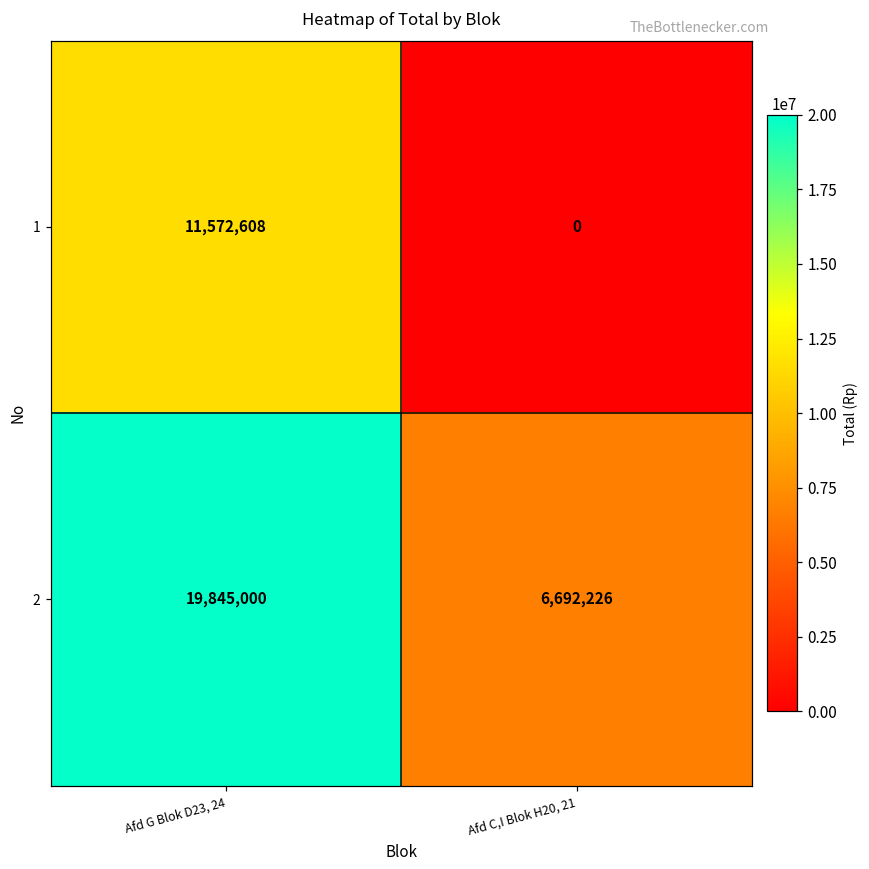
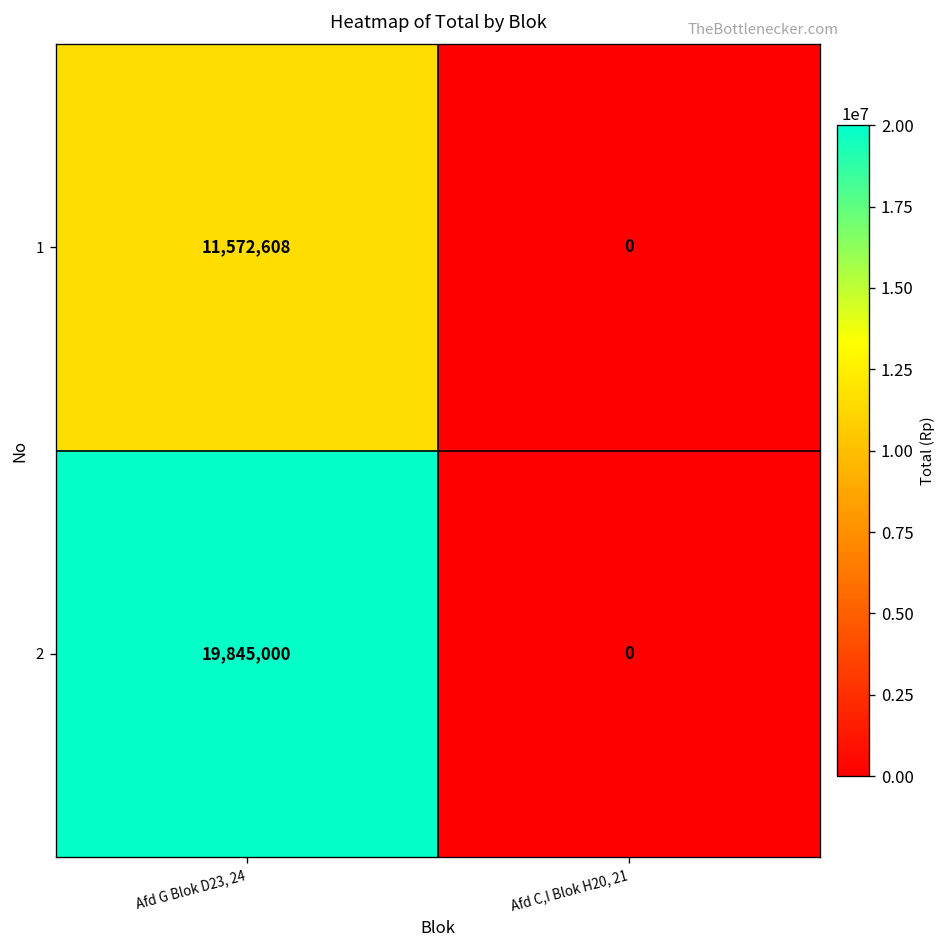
  {
    "1": {
      "Afd G Blok D23, 24": "11,572,608",
      "Afd C,I Blok H20, 21": "0"
    },
    "2": {
      "Afd G Blok D23, 24": "19,845,000",
-     "Afd C,I Blok H20, 21": "6,692,226"
+     "Afd C,I Blok H20, 21": "0"
    }
  }
